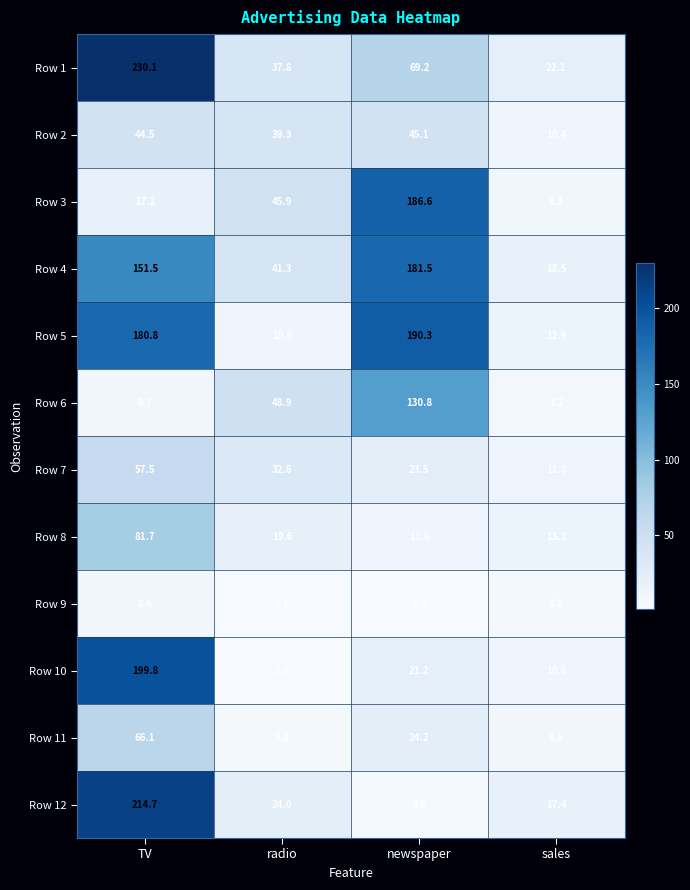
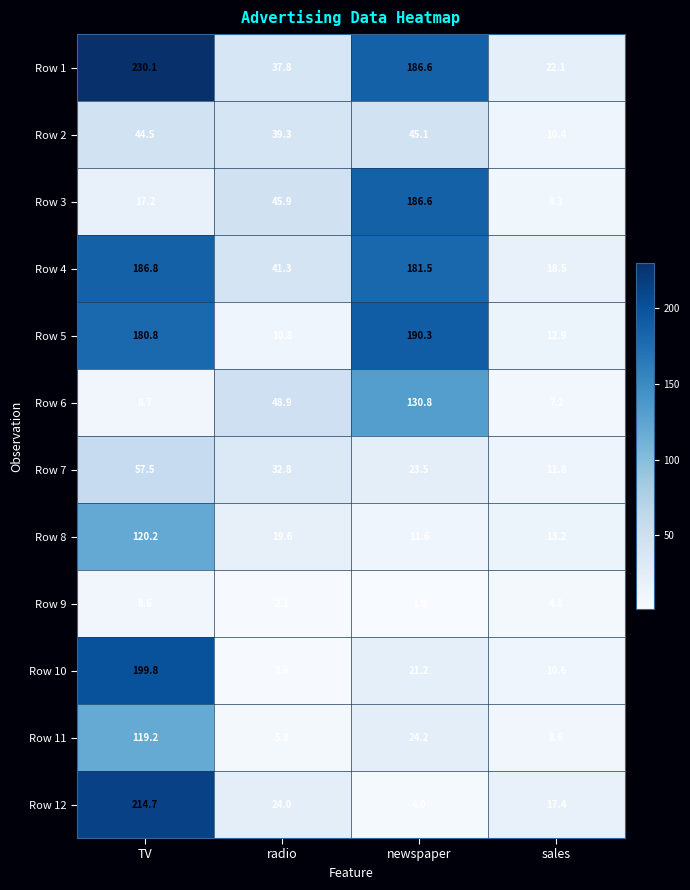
  {
    "Row 1": {
      "TV": 230.1,
-     "newspaper": 69.2
+     "newspaper": 186.6
    },
    "Row 3": {
      "newspaper": 186.6
    },
    "Row 4": {
-     "TV": 151.5,
+     "TV": 186.8,
      "newspaper": 181.5
    },
    "Row 5": {
      "TV": 180.8,
      "newspaper": 190.3
    },
    "Row 6": {
      "radio": 48.9,
      "newspaper": 130.8
    },
    "Row 7": {
      "TV": 57.5
    },
    "Row 8": {
-     "TV": 81.7
+     "TV": 120.2
    },
    "Row 10": {
      "TV": 199.8
    },
    "Row 11": {
-     "TV": 66.1
+     "TV": 119.2
    },
    "Row 12": {
      "TV": 214.7
    }
  }
